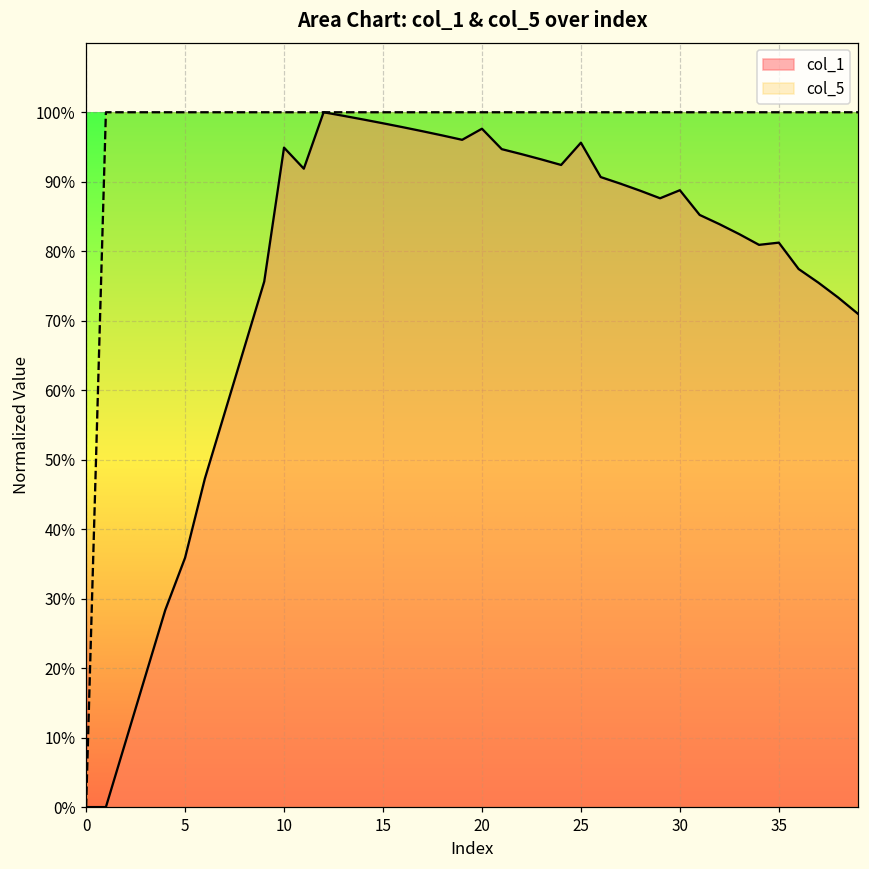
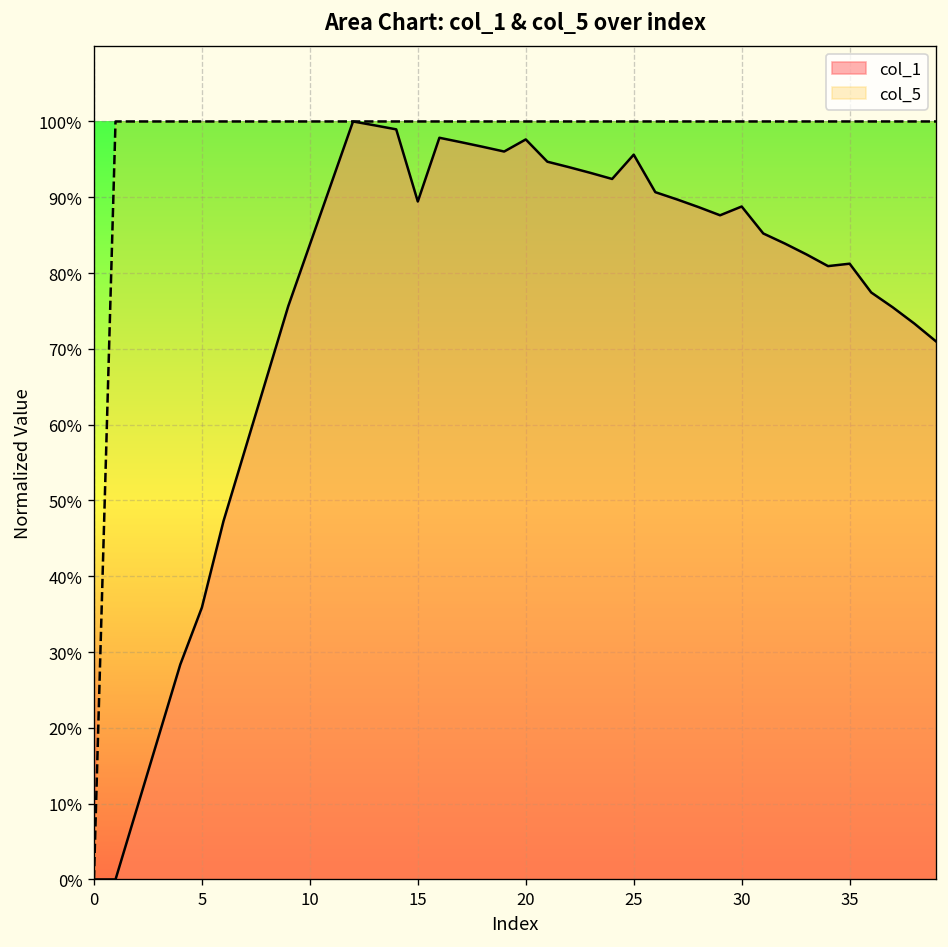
  {
    "col_1": {
      "5": "36%",
-     "10": "95%",
-     "15": "98%",
+     "10": "84%",
+     "15": "89%",
      "20": "98%",
      "25": "96%",
      "30": "89%",
      "35": "81%"
    },
    "col_5": {
      "5": "100%",
      "10": "100%",
      "15": "100%",
      "20": "100%",
      "25": "100%",
      "30": "100%",
      "35": "100%"
    }
  }
